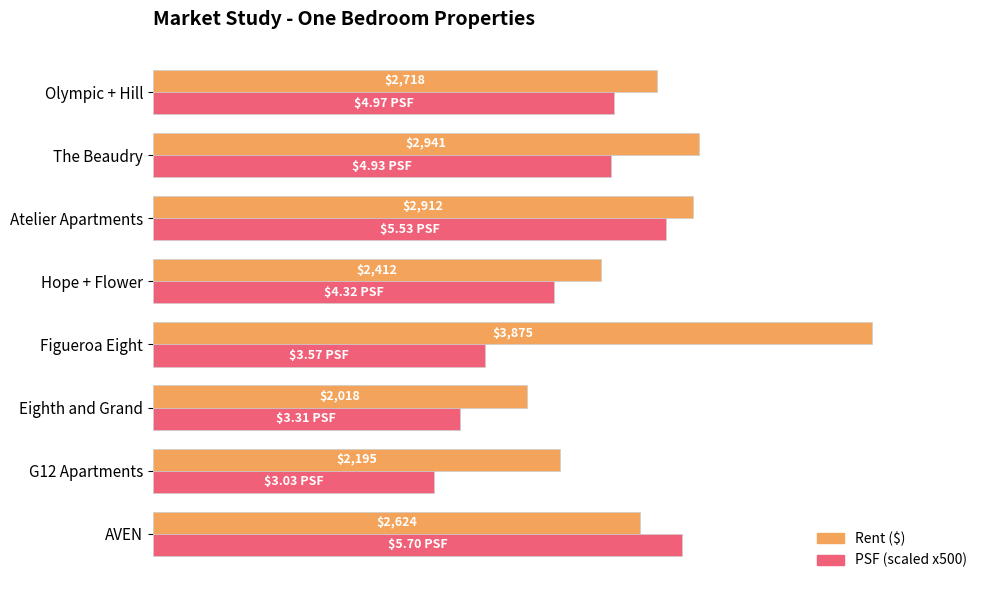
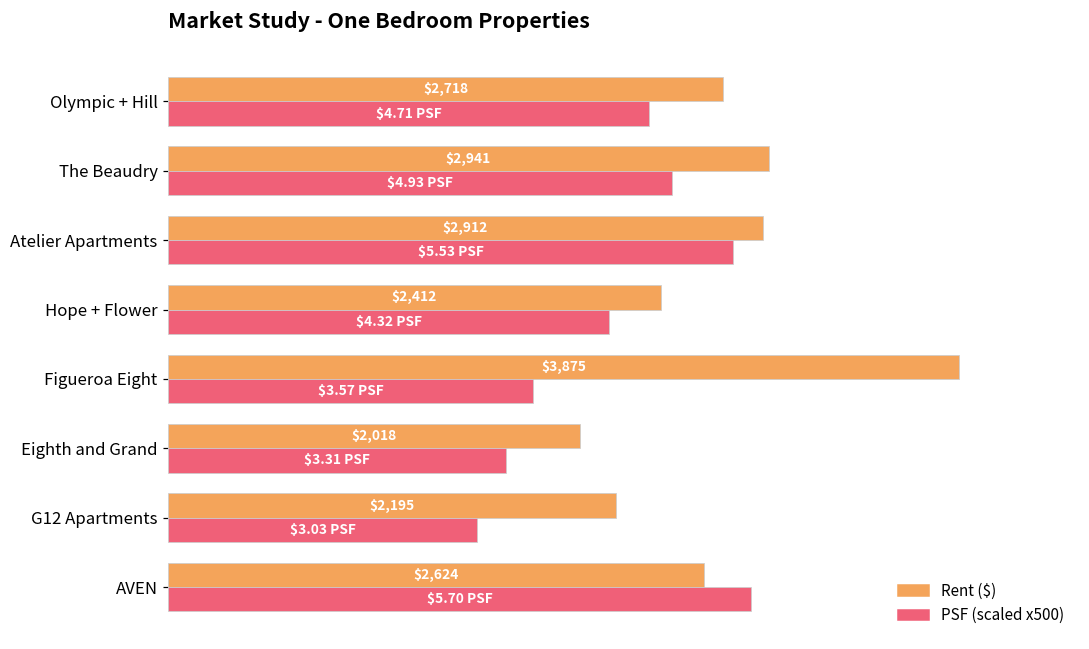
  {
    "PSF (scaled x500)": {
-     "Olympic + Hill": "$4.97"
+     "Olympic + Hill": "$4.71"
    }
  }
